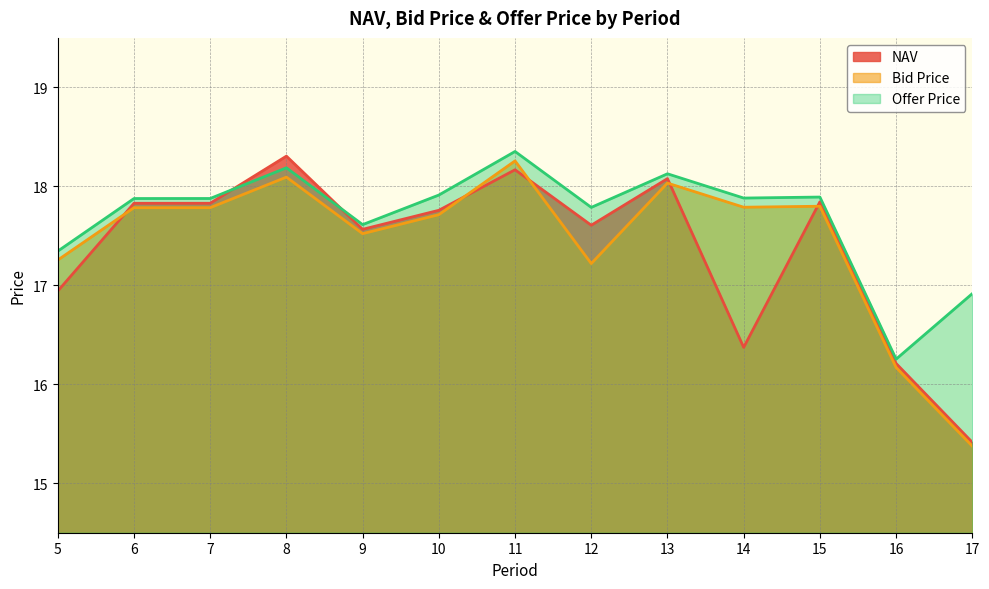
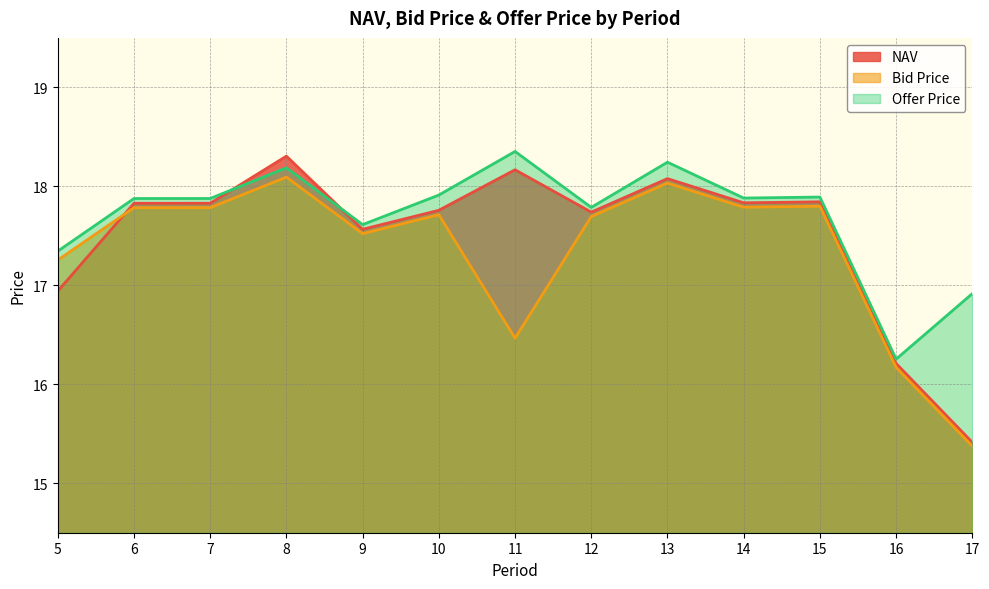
  {
    "NAV": {
      "5": 16.9,
      "6": 17.8,
      "7": 17.8,
      "8": 18.3,
      "9": 17.6,
      "10": 17.8,
      "11": 18.2,
-     "12": 17.6,
+     "12": 17.7,
      "13": 18.1,
-     "14": 16.4,
+     "14": 17.8,
      "15": 17.8,
      "16": 16.2,
      "17": 15.4
    },
    "Bid Price": {
      "5": 17.3,
      "6": 17.8,
      "7": 17.8,
      "8": 18.1,
      "9": 17.5,
      "10": 17.7,
-     "11": 18.3,
-     "12": 17.2,
+     "11": 16.5,
+     "12": 17.7,
      "13": 18.0,
      "14": 17.8,
      "15": 17.8,
      "16": 16.2,
      "17": 15.4
    },
    "Offer Price": {
      "5": 17.3,
      "6": 17.9,
      "7": 17.9,
      "8": 18.2,
      "9": 17.6,
      "10": 17.9,
      "11": 18.4,
      "12": 17.8,
-     "13": 18.1,
+     "13": 18.2,
      "14": 17.9,
      "15": 17.9,
      "16": 16.3,
      "17": 16.9
    }
  }
